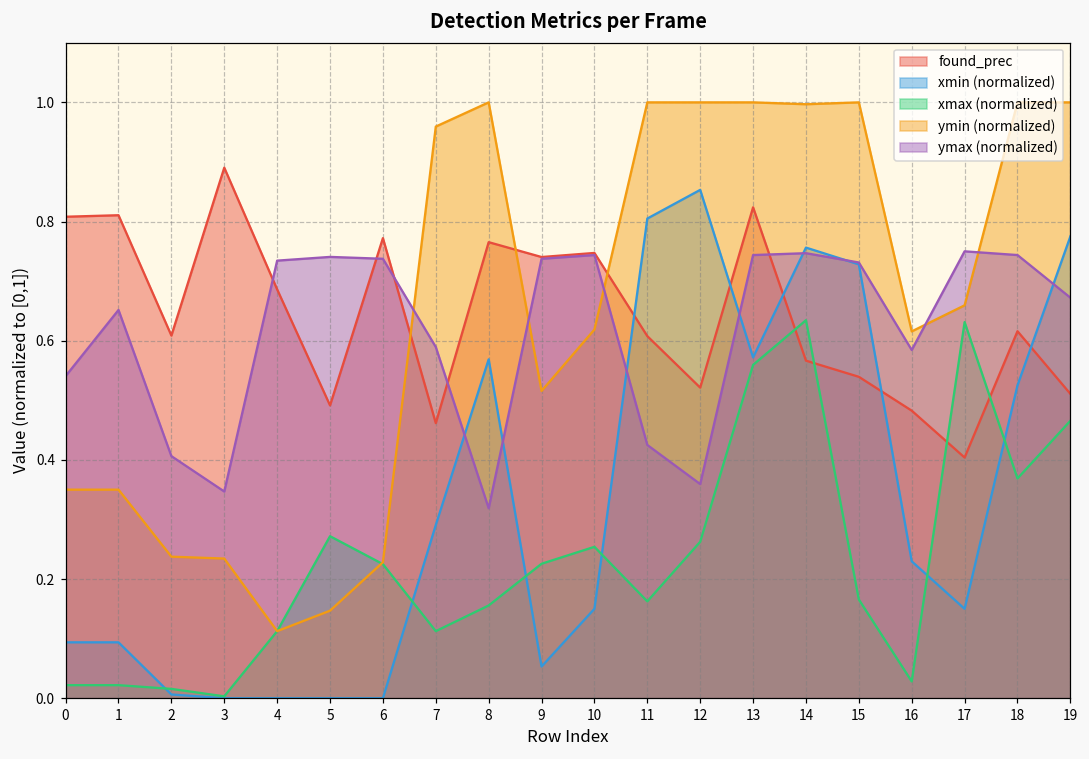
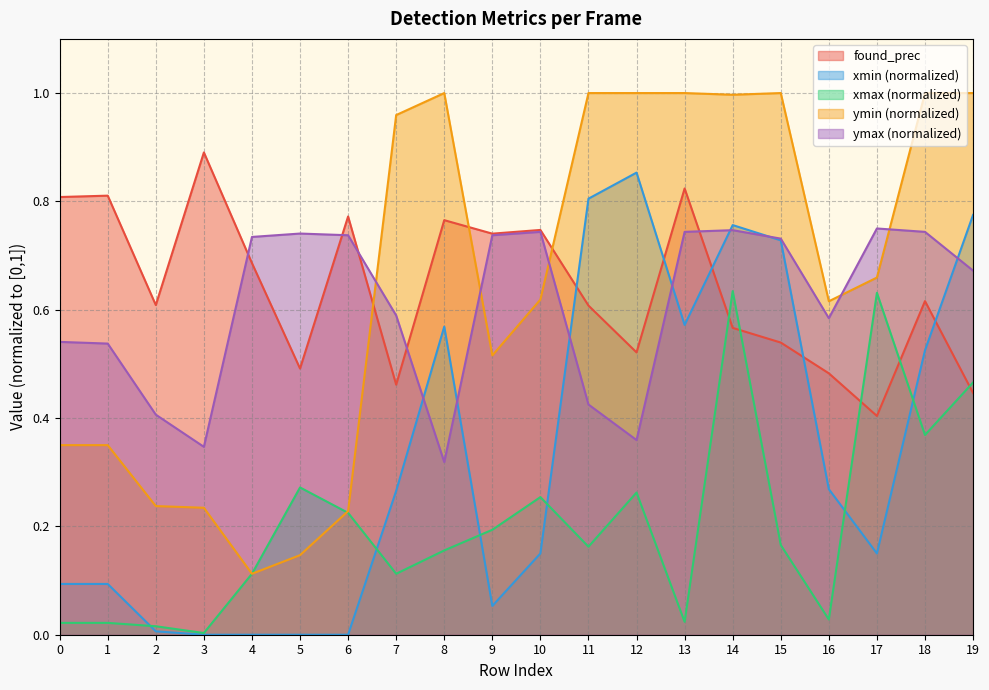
  {
    "found_prec": {
      "0": 0.81,
      "1": 0.81,
      "2": 0.61,
      "3": 0.89,
      "4": 0.69,
      "5": 0.49,
      "6": 0.77,
      "7": 0.46,
      "8": 0.77,
      "11": 0.61,
      "12": 0.52,
      "13": 0.82,
      "14": 0.57,
      "15": 0.54,
      "16": 0.48,
      "17": 0.40,
      "18": 0.62,
-     "19": 0.51
+     "19": 0.45
    },
    "xmin (normalized)": {
      "0": 0.09,
      "1": 0.09,
      "2": 0.01,
      "4": 0.00,
      "5": 0.00,
      "6": 0.00,
-     "7": 0.29,
+     "7": 0.27,
      "8": 0.57,
      "9": 0.05,
      "10": 0.15,
      "11": 0.81,
      "12": 0.85,
      "13": 0.57,
      "14": 0.76,
-     "16": 0.23,
+     "16": 0.27,
      "17": 0.15,
      "18": 0.53,
      "19": 0.78
    },
    "xmax (normalized)": {
      "0": 0.02,
      "1": 0.02,
      "2": 0.02,
      "5": 0.27,
      "7": 0.11,
      "8": 0.16,
-     "9": 0.23,
+     "9": 0.19,
      "10": 0.25,
      "11": 0.16,
      "12": 0.26,
-     "13": 0.56,
+     "13": 0.02,
      "14": 0.63,
      "15": 0.17,
      "16": 0.03,
      "17": 0.63,
      "18": 0.37,
      "19": 0.47
    },
    "ymin (normalized)": {
      "0": 0.35,
      "1": 0.35,
      "2": 0.24,
      "3": 0.23,
      "5": 0.15,
      "7": 0.96,
      "8": 1.00,
      "9": 0.52,
      "10": 0.62,
      "11": 1.00,
      "12": 1.00,
      "13": 1.00,
      "14": 1.00,
      "15": 1.00,
      "16": 0.62,
      "17": 0.66,
      "19": 1.00
    },
    "ymax (normalized)": {
      "0": 0.54,
-     "1": 0.65,
+     "1": 0.54,
      "2": 0.41,
      "3": 0.35,
      "4": 0.73,
      "5": 0.74,
      "6": 0.74,
      "7": 0.59,
      "8": 0.32,
      "11": 0.43,
      "12": 0.36,
      "13": 0.74,
      "14": 0.75,
      "16": 0.58,
      "17": 0.75,
      "18": 0.74,
      "19": 0.67
    }
  }
